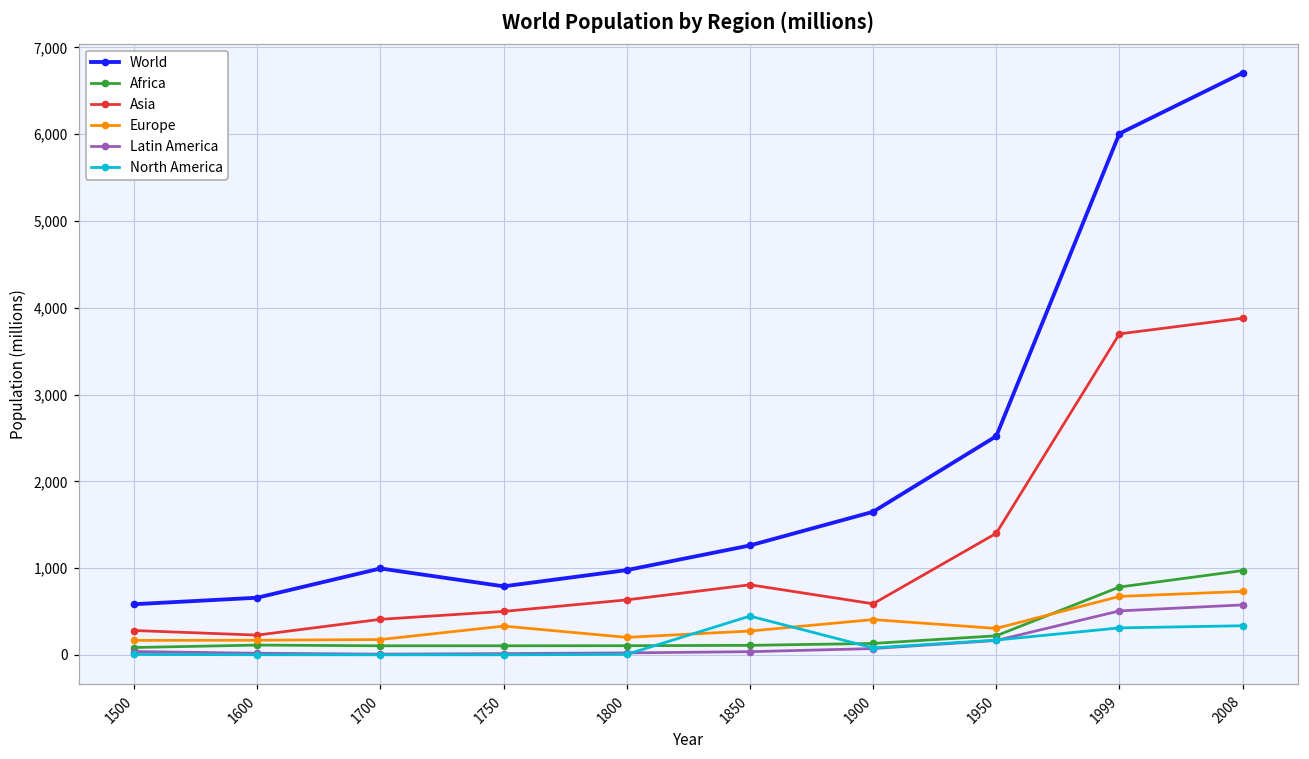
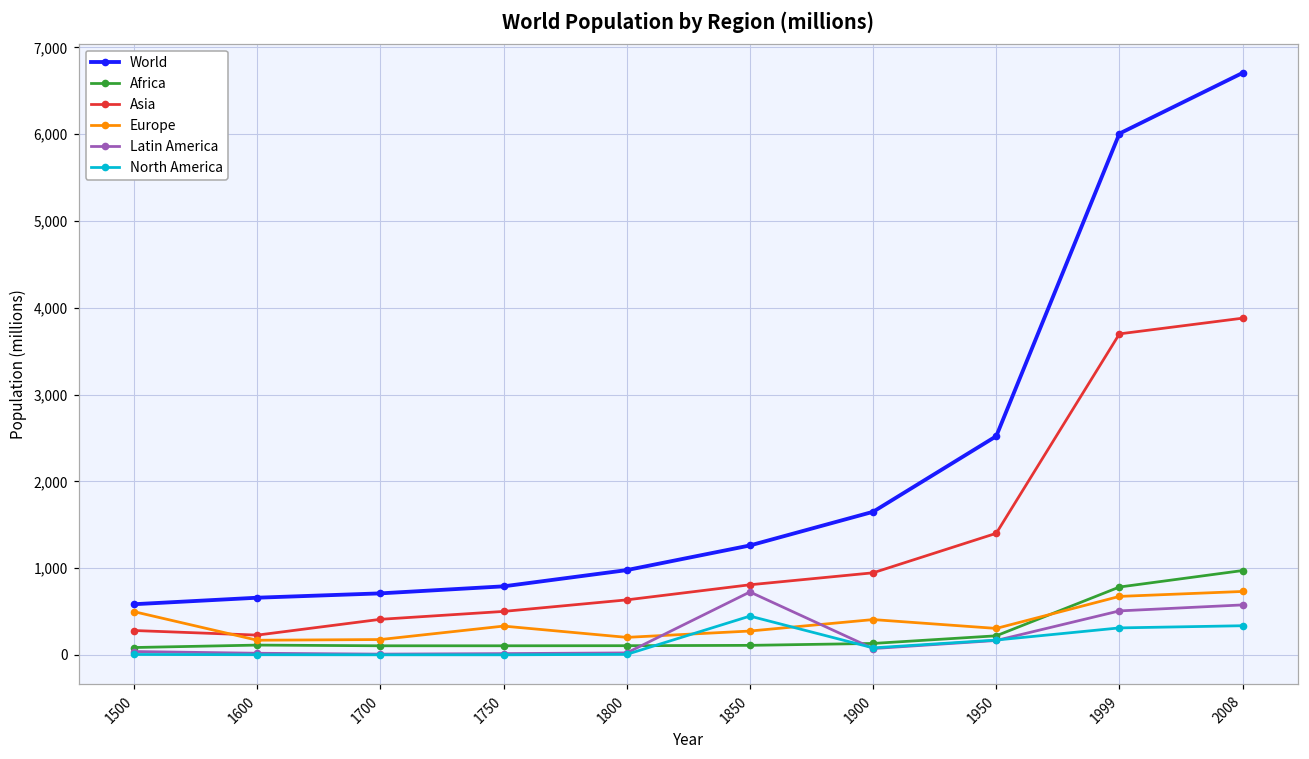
  {
    "World": {
      "1500": "600",
      "1600": "700",
-     "1700": "1,000",
+     "1700": "700",
      "1750": "800",
      "1800": "1,000",
      "1850": "1,300",
      "1900": "1,700",
      "1950": "2,500",
      "1999": "6,000",
      "2008": "6,700"
    },
    "Africa": {
      "1500": "100",
      "1600": "100",
      "1700": "100",
      "1750": "100",
      "1800": "100",
      "1850": "100",
      "1900": "100",
      "1950": "200",
      "1999": "800",
      "2008": "1,000"
    },
    "Asia": {
      "1500": "300",
      "1600": "200",
      "1700": "400",
      "1750": "500",
      "1800": "600",
      "1850": "800",
-     "1900": "600",
+     "1900": "900",
      "1950": "1,400",
      "1999": "3,700",
      "2008": "3,900"
    },
    "Europe": {
-     "1500": "200",
+     "1500": "500",
      "1600": "200",
      "1700": "200",
      "1750": "300",
      "1800": "200",
      "1850": "300",
      "1900": "400",
      "1950": "300",
      "1999": "700",
      "2008": "700"
    },
    "Latin America": {
      "1500": "0",
-     "1850": "0",
+     "1850": "700",
      "1999": "500",
      "2008": "600"
    },
    "North America": {
      "1500": "0",
      "1850": "400",
      "1999": "300",
      "2008": "300"
    }
  }
